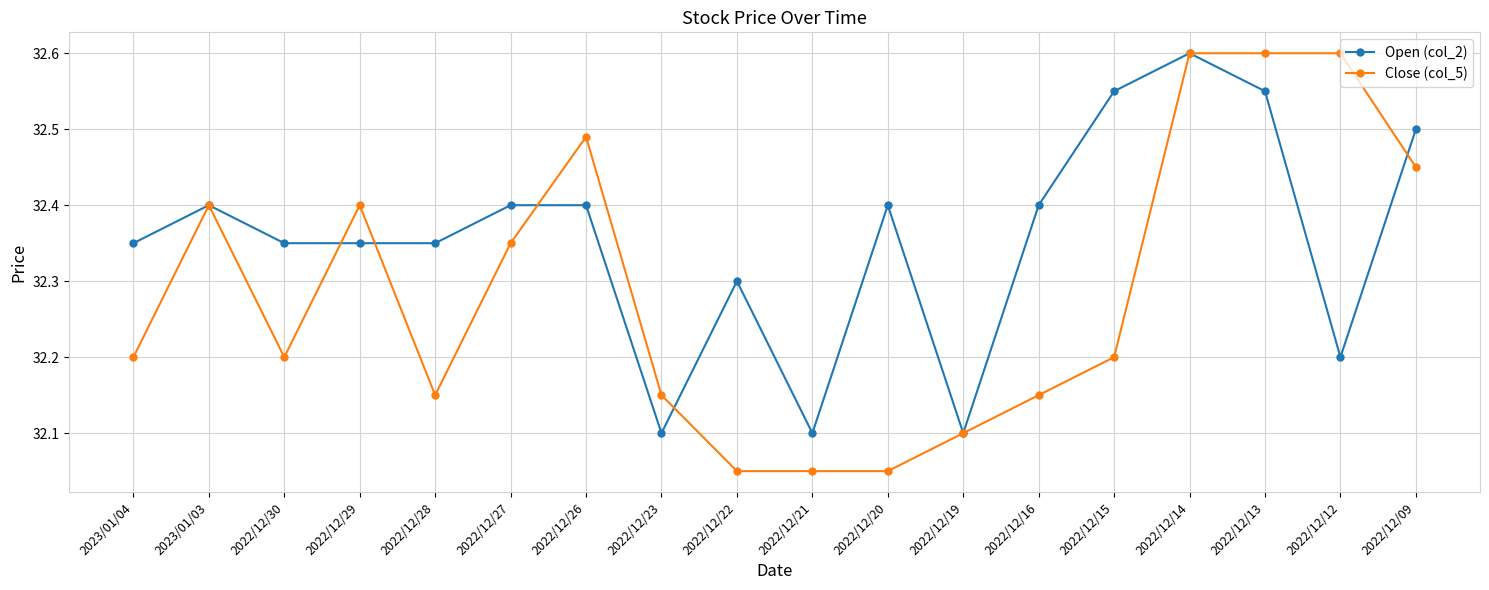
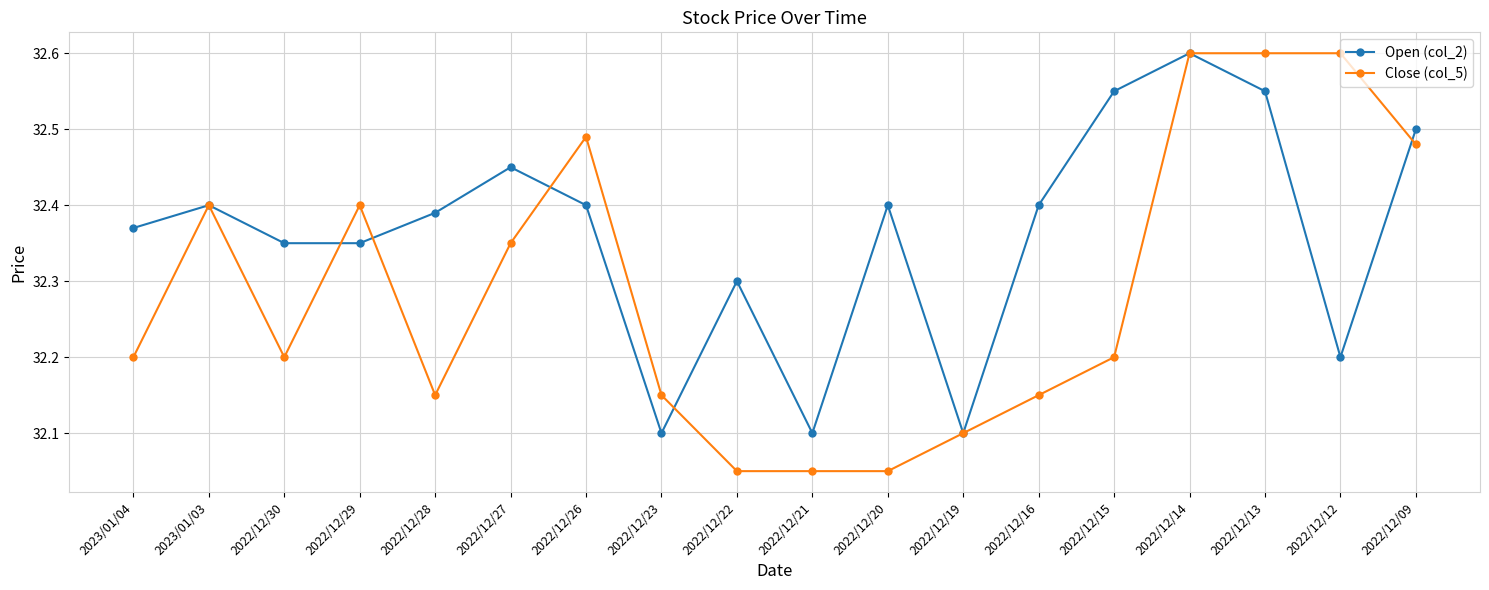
  {
    "Open (col_2)": {
-     "2023/01/04": 32.35,
+     "2023/01/04": 32.37,
      "2022/12/30": 32.35,
      "2022/12/29": 32.35,
-     "2022/12/28": 32.35,
-     "2022/12/27": 32.40,
+     "2022/12/28": 32.39,
+     "2022/12/27": 32.45,
      "2022/12/26": 32.40,
      "2022/12/23": 32.10,
      "2022/12/22": 32.30,
      "2022/12/21": 32.10,
      "2022/12/20": 32.40,
      "2022/12/16": 32.40,
      "2022/12/15": 32.55,
      "2022/12/13": 32.55,
      "2022/12/12": 32.20,
      "2022/12/09": 32.50
    },
    "Close (col_5)": {
      "2023/01/04": 32.20,
      "2022/12/30": 32.20,
      "2022/12/29": 32.40,
      "2022/12/28": 32.15,
      "2022/12/27": 32.35,
      "2022/12/26": 32.49,
      "2022/12/23": 32.15,
      "2022/12/22": 32.05,
      "2022/12/21": 32.05,
      "2022/12/20": 32.05,
      "2022/12/16": 32.15,
      "2022/12/15": 32.20,
      "2022/12/13": 32.60,
-     "2022/12/09": 32.45
+     "2022/12/09": 32.48
    }
  }
